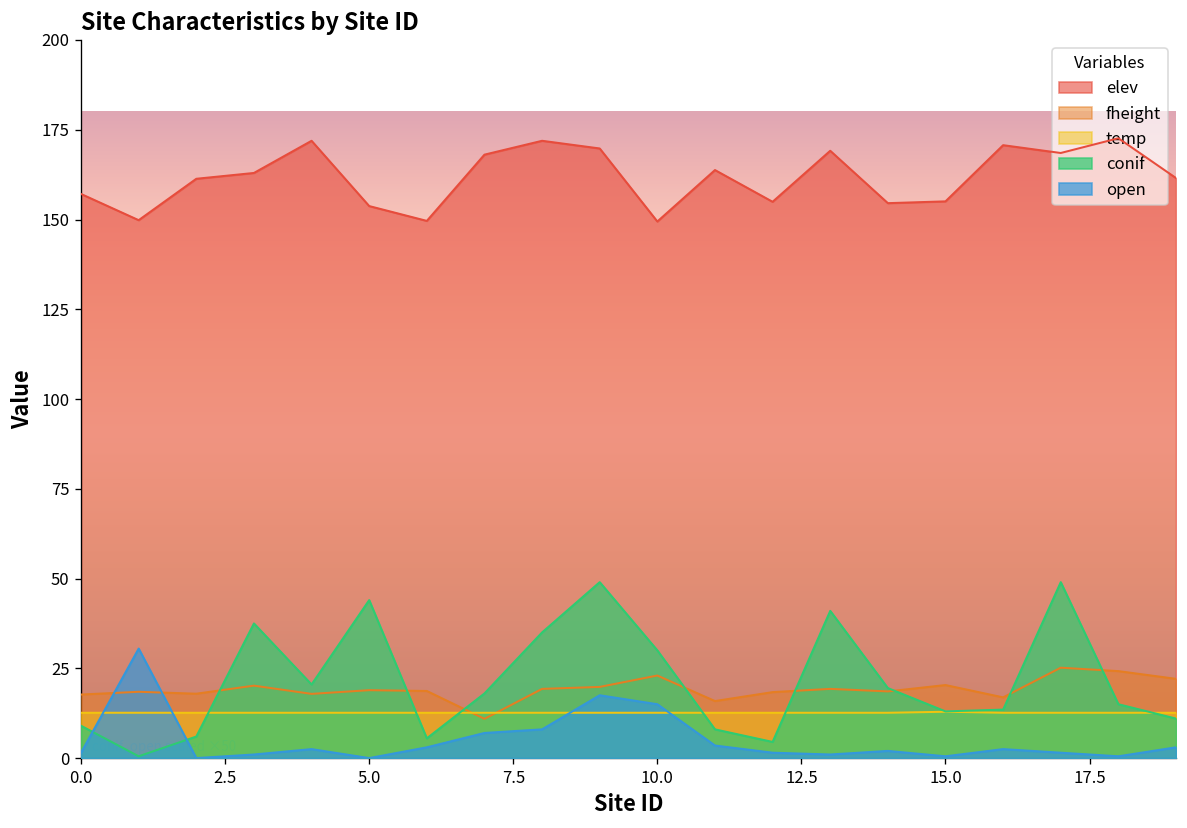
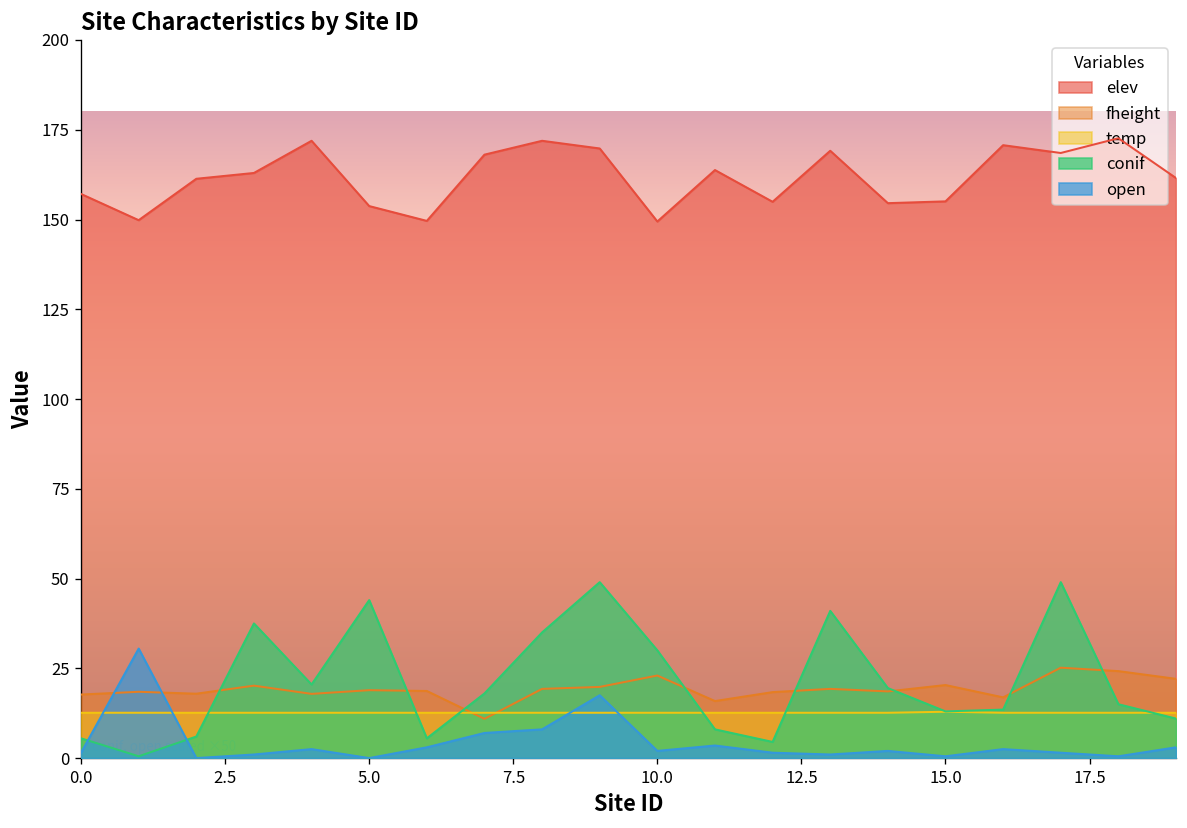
  {
    "conif": {
-     "0.0": 9,
+     "0.0": 6,
      "5.0": 44,
      "10.0": 30
    },
    "open": {
      "0.0": 2,
      "5.0": 0,
-     "10.0": 15,
+     "10.0": 2,
      "15.0": 1
    }
  }
